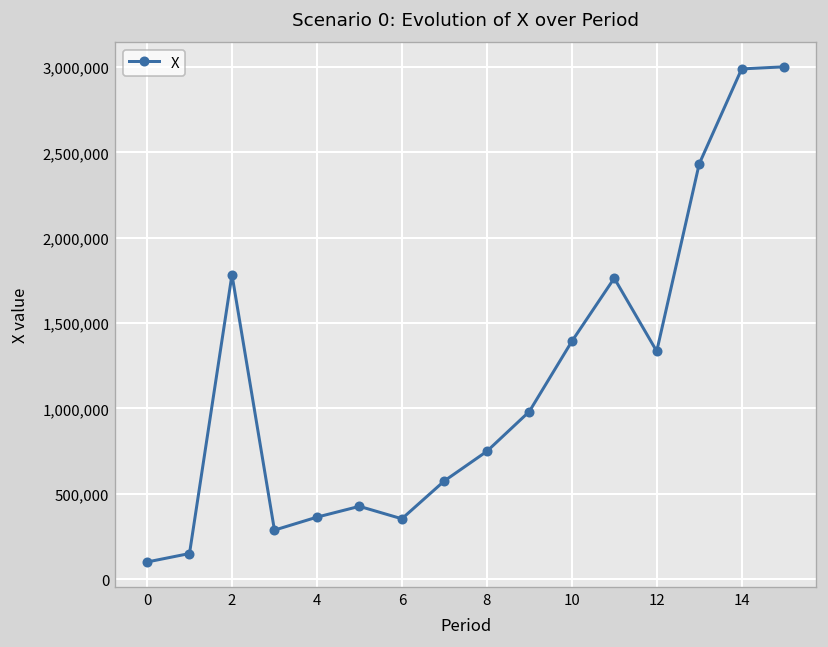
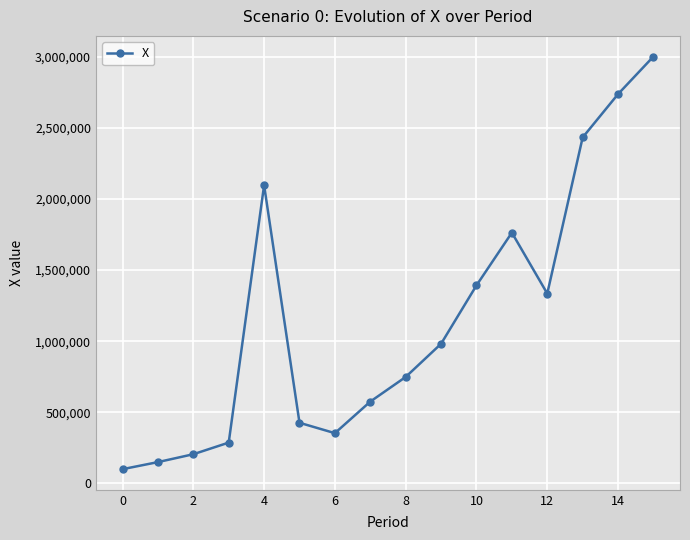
  {
    "0": "100,000",
-   "2": "1,780,000",
-   "4": "360,000",
+   "2": "210,000",
+   "4": "2,100,000",
    "6": "350,000",
    "8": "750,000",
    "10": "1,390,000",
    "12": "1,330,000",
-   "14": "2,990,000"
+   "14": "2,740,000"
  }
